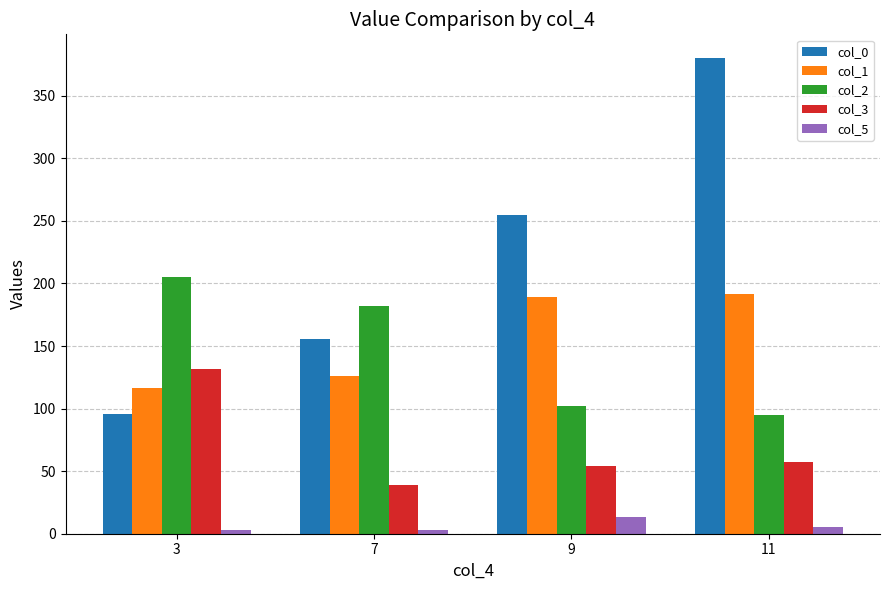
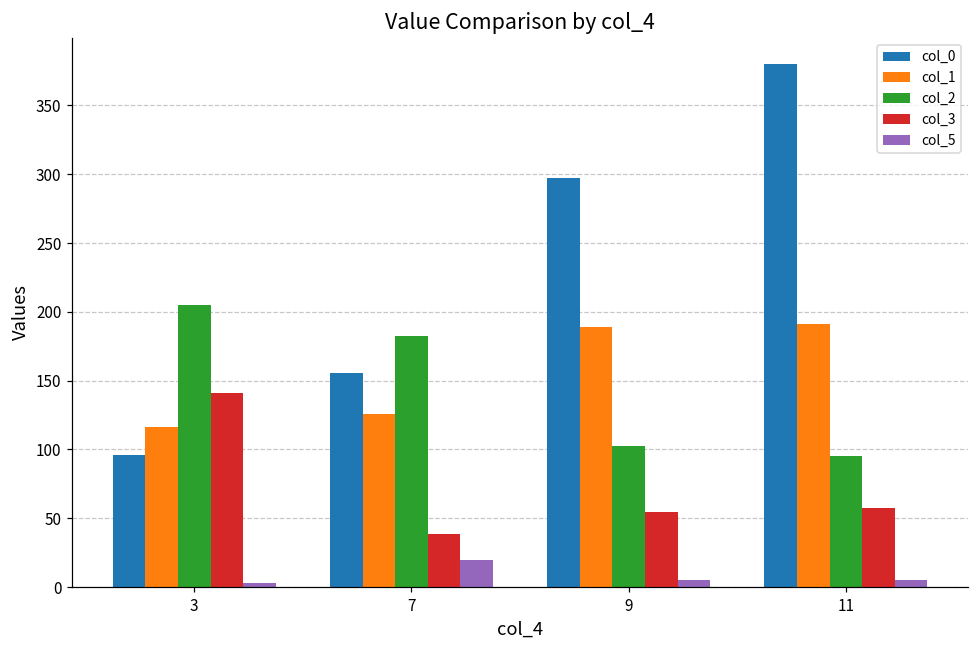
  {
    "col_0": {
      "3": 96,
      "7": 156,
-     "9": 255,
+     "9": 298,
      "11": 380
    },
    "col_1": {
      "3": 116,
      "7": 126,
      "9": 189,
      "11": 191
    },
    "col_2": {
      "3": 205,
      "7": 182,
      "9": 102,
      "11": 95
    },
    "col_3": {
-     "3": 132,
+     "3": 141,
      "7": 39,
      "9": 54,
      "11": 57
    },
    "col_5": {
      "3": 3,
-     "7": 3,
-     "9": 13,
+     "7": 20,
+     "9": 5,
      "11": 5
    }
  }
